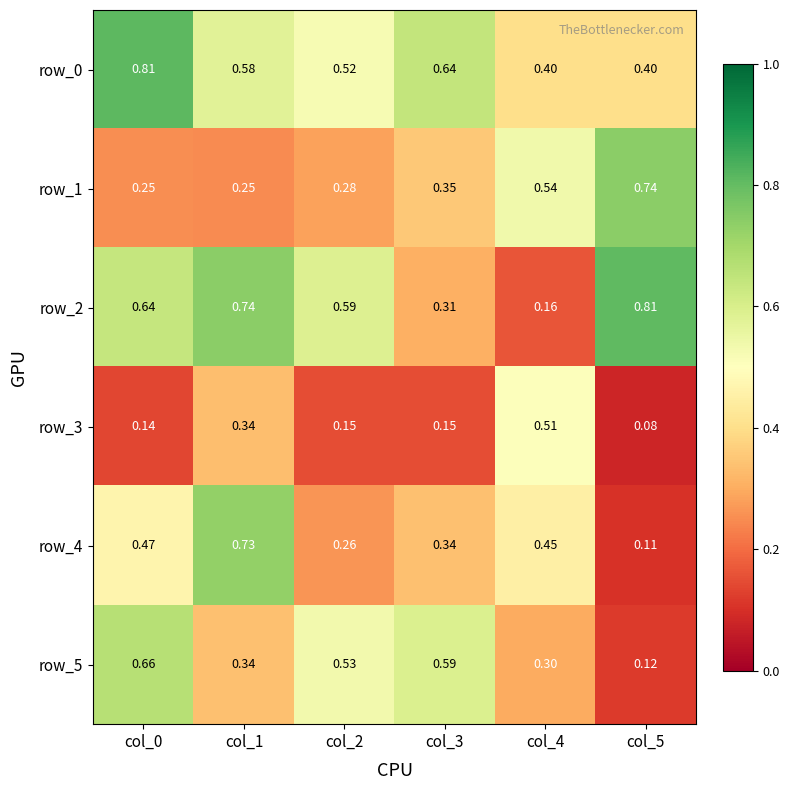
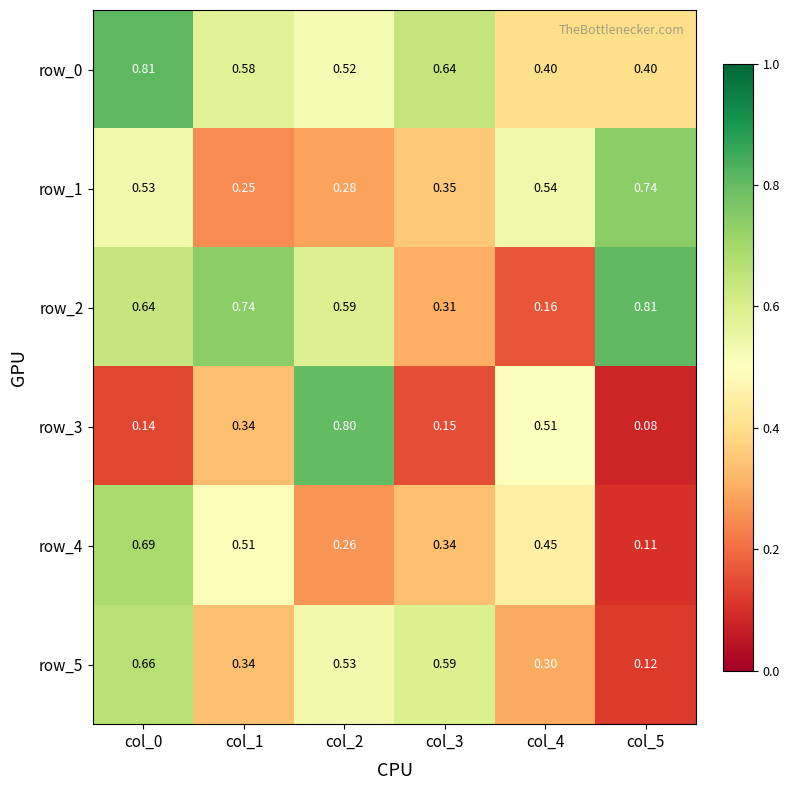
  {
    "row_0": {
      "col_0": 0.81,
      "col_1": 0.58,
      "col_2": 0.52,
      "col_3": 0.64,
      "col_4": 0.40
    },
    "row_1": {
-     "col_0": 0.25,
+     "col_0": 0.53,
      "col_1": 0.25,
      "col_2": 0.28,
      "col_3": 0.35,
      "col_4": 0.54,
      "col_5": 0.74
    },
    "row_2": {
      "col_0": 0.64,
      "col_1": 0.74,
      "col_2": 0.59,
      "col_3": 0.31,
      "col_4": 0.16,
      "col_5": 0.81
    },
    "row_3": {
      "col_0": 0.14,
      "col_1": 0.34,
-     "col_2": 0.15,
+     "col_2": 0.80,
      "col_3": 0.15,
      "col_4": 0.51,
      "col_5": 0.08
    },
    "row_4": {
-     "col_0": 0.47,
-     "col_1": 0.73,
+     "col_0": 0.69,
+     "col_1": 0.51,
      "col_2": 0.26,
      "col_3": 0.34,
      "col_4": 0.45,
      "col_5": 0.11
    },
    "row_5": {
      "col_0": 0.66,
      "col_1": 0.34,
      "col_2": 0.53,
      "col_3": 0.59,
      "col_4": 0.30,
      "col_5": 0.12
    }
  }
